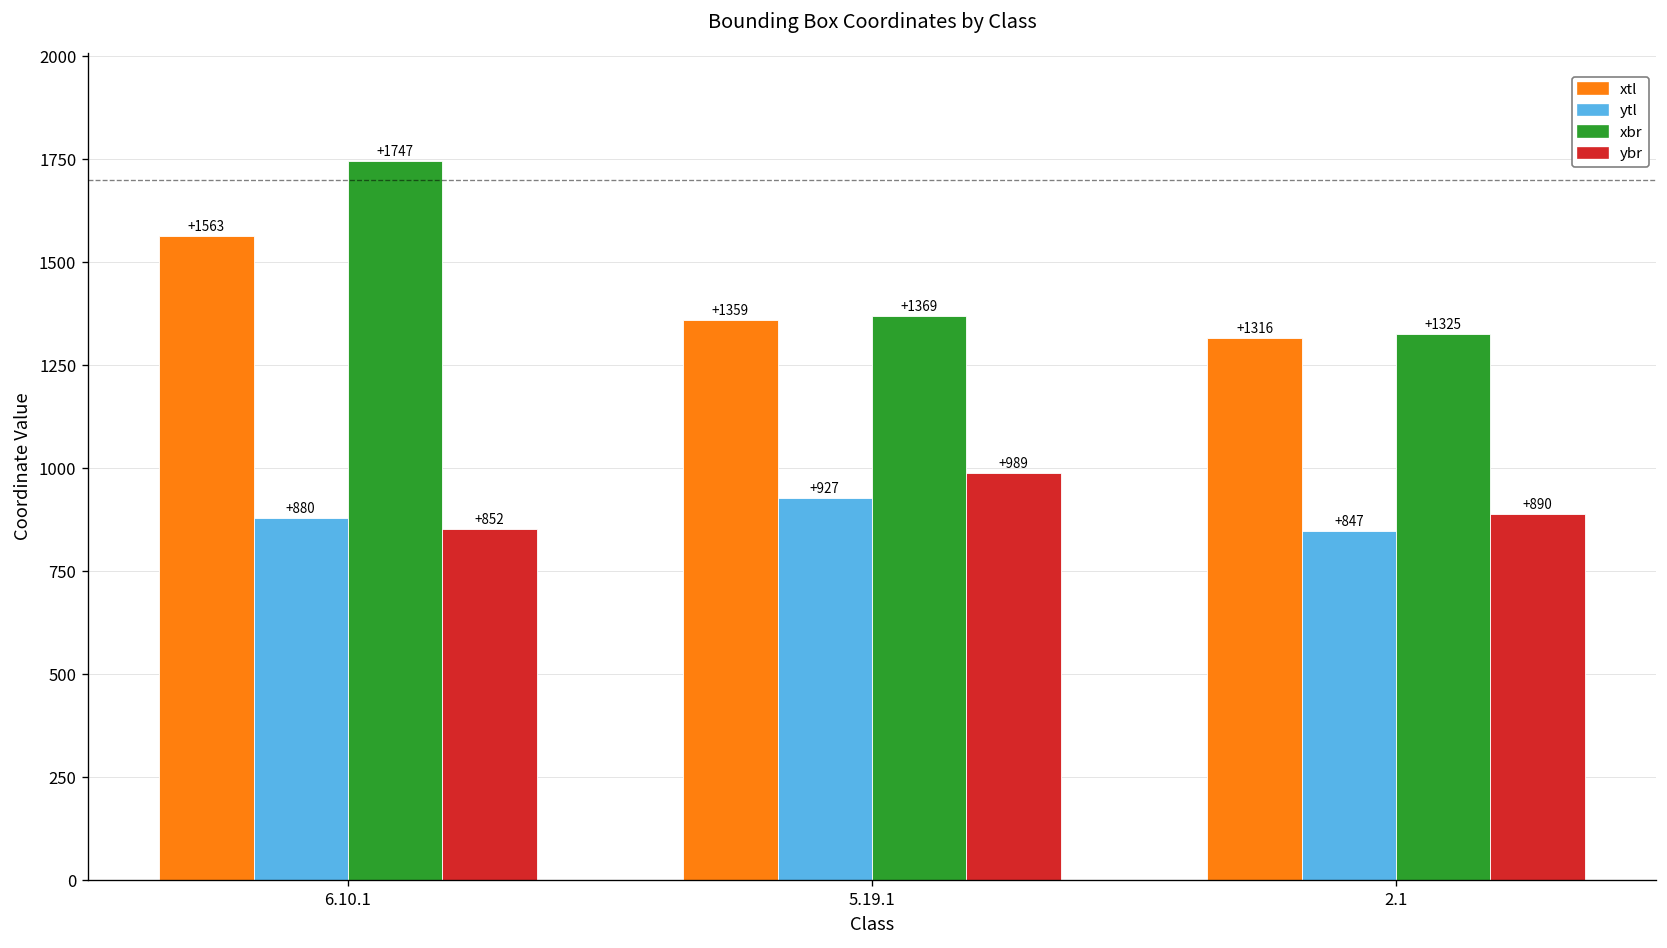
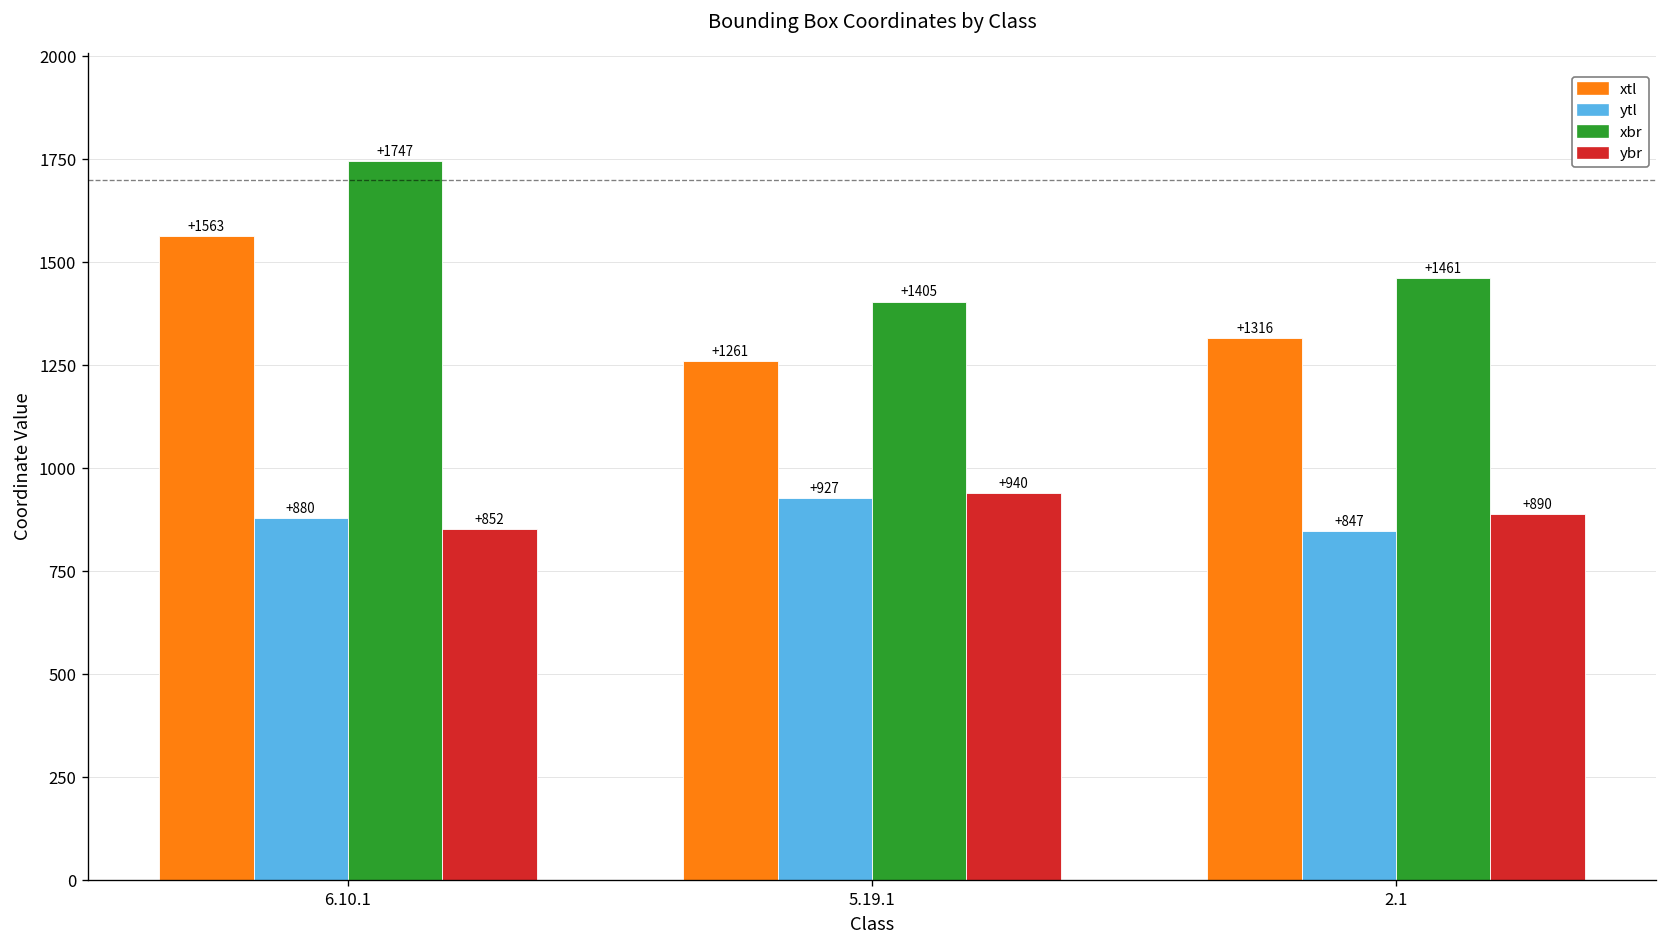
  {
    "xtl": {
      "6.10.1": "+1563",
-     "5.19.1": "+1359",
+     "5.19.1": "+1261",
      "2.1": "+1316"
    },
    "ytl": {
      "6.10.1": "+880",
      "5.19.1": "+927",
      "2.1": "+847"
    },
    "xbr": {
      "6.10.1": "+1747",
-     "5.19.1": "+1369",
-     "2.1": "+1325"
+     "5.19.1": "+1405",
+     "2.1": "+1461"
    },
    "ybr": {
      "6.10.1": "+852",
-     "5.19.1": "+989",
+     "5.19.1": "+940",
      "2.1": "+890"
    }
  }
